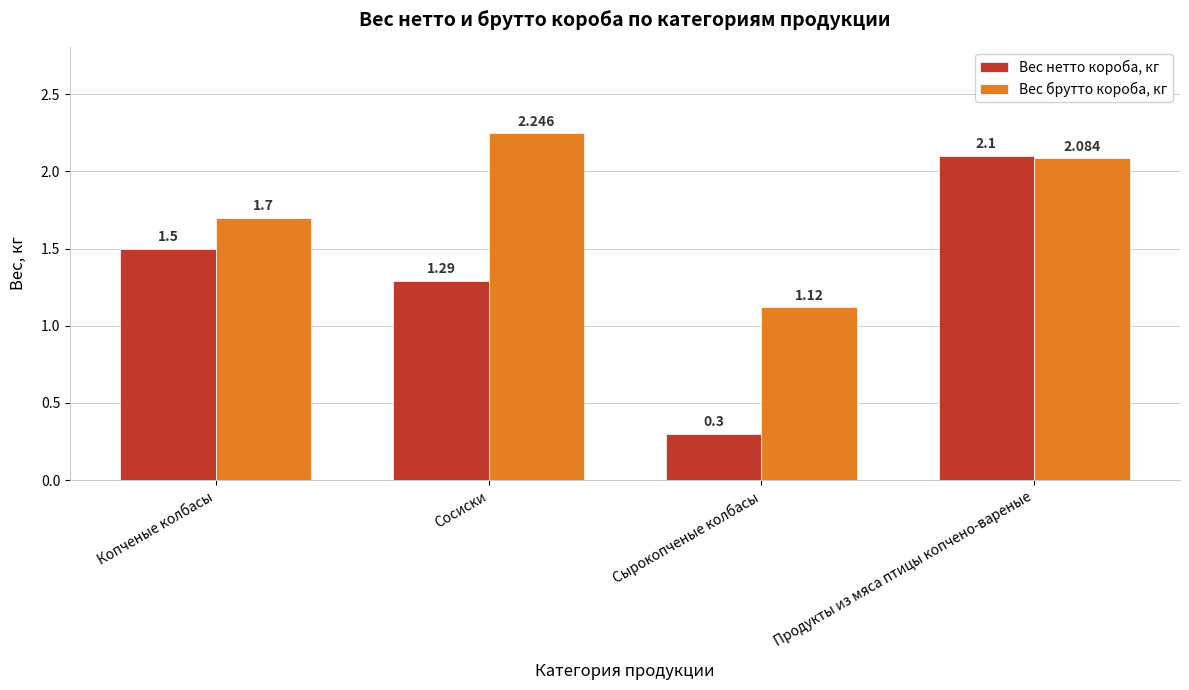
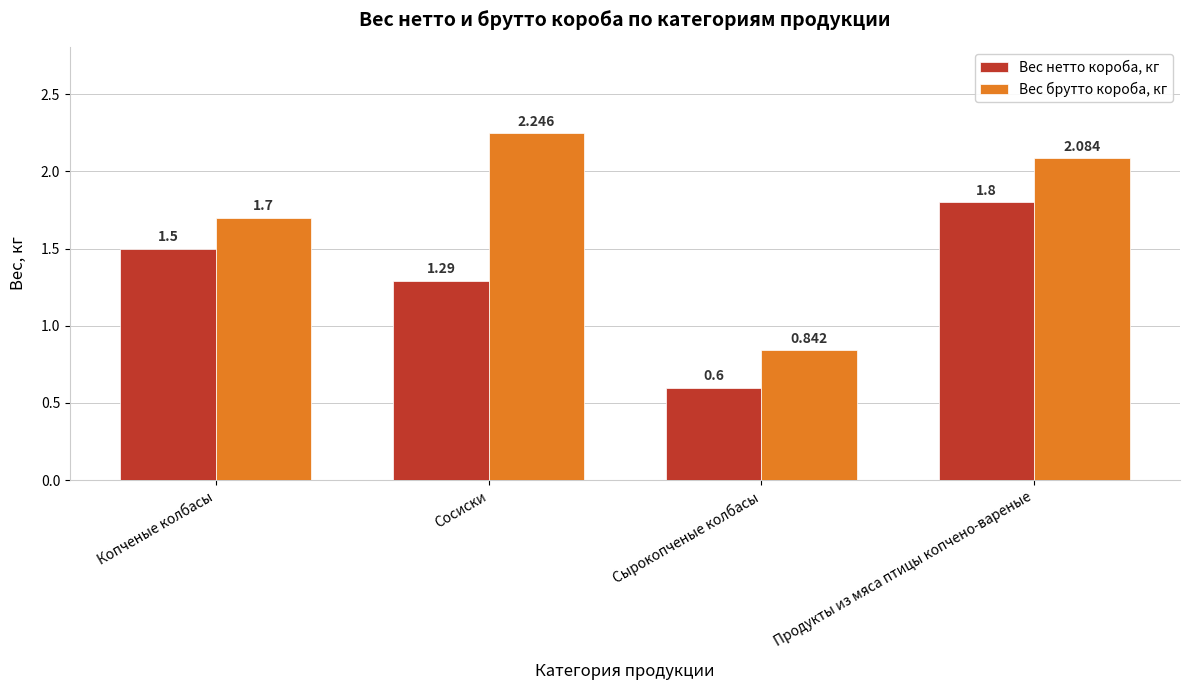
  {
    "Вес нетто короба, кг": {
      "Копченые колбасы": 1.5,
      "Сосиски": 1.29,
-     "Сырокопченые колбасы": 0.3,
-     "Продукты из мяса птицы копчено-вареные": 2.1
+     "Сырокопченые колбасы": 0.6,
+     "Продукты из мяса птицы копчено-вареные": 1.8
    },
    "Вес брутто короба, кг": {
      "Копченые колбасы": 1.7,
      "Сосиски": 2.246,
-     "Сырокопченые колбасы": 1.12,
+     "Сырокопченые колбасы": 0.842,
      "Продукты из мяса птицы копчено-вареные": 2.084
    }
  }
